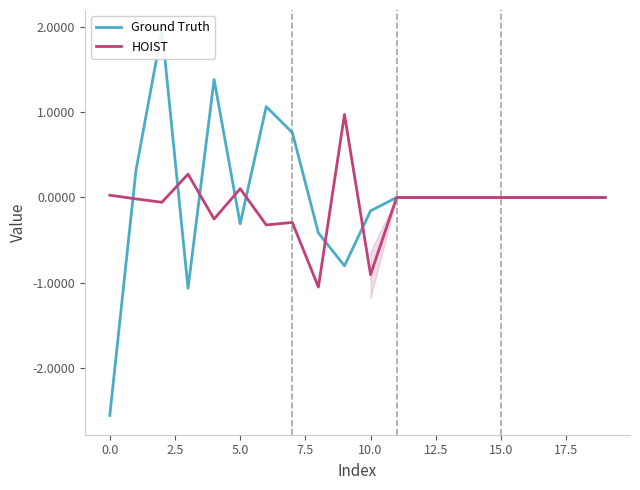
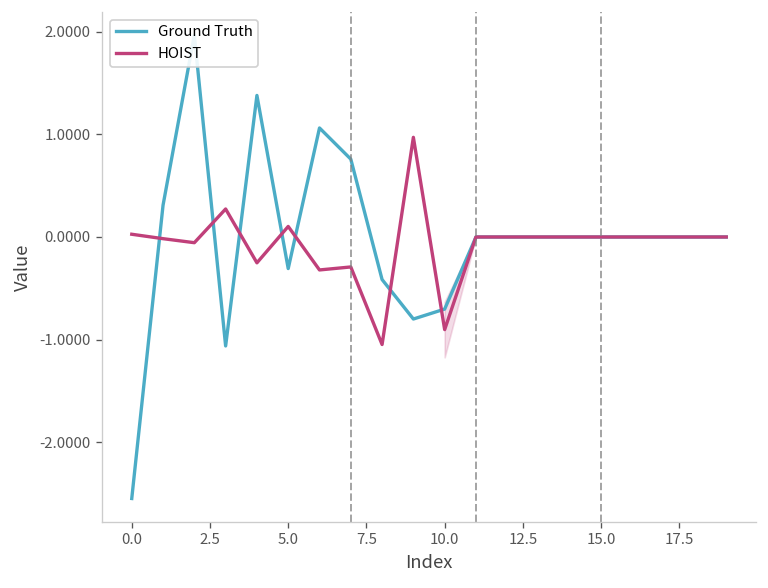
  {
    "Ground Truth": {
      "0.0": -2.6,
      "5.0": -0.3,
-     "10.0": -0.2
+     "10.0": -0.7
    }
  }
